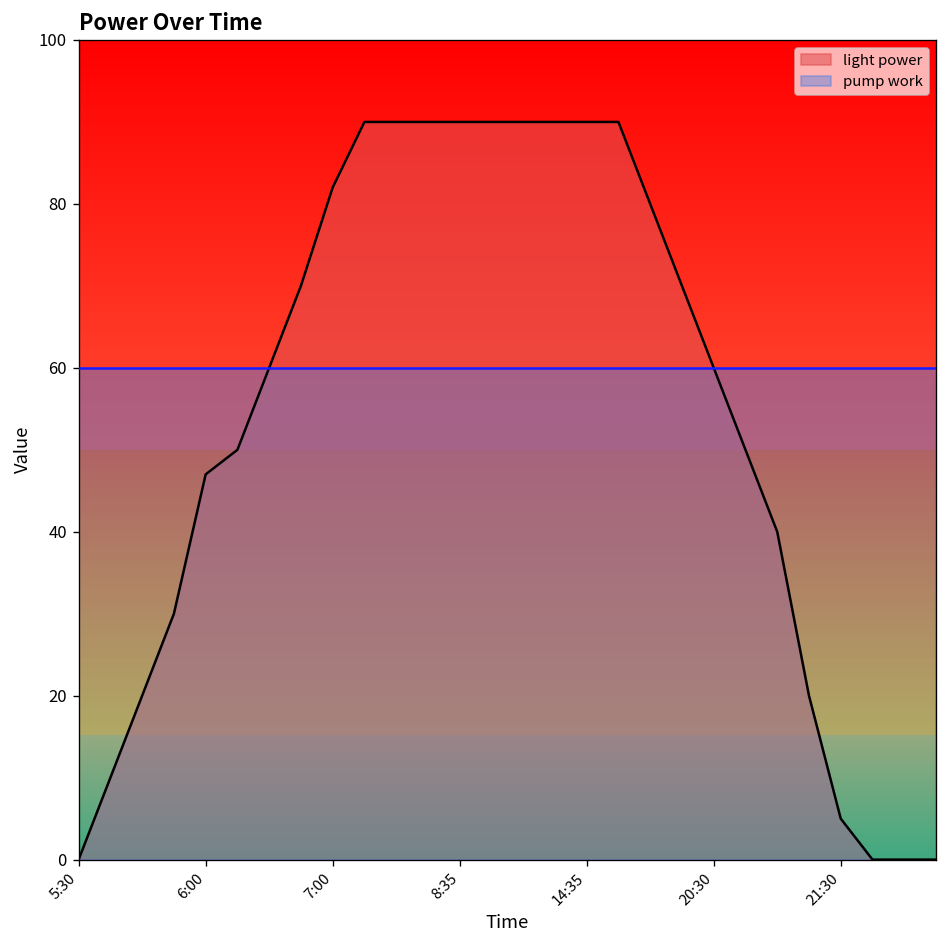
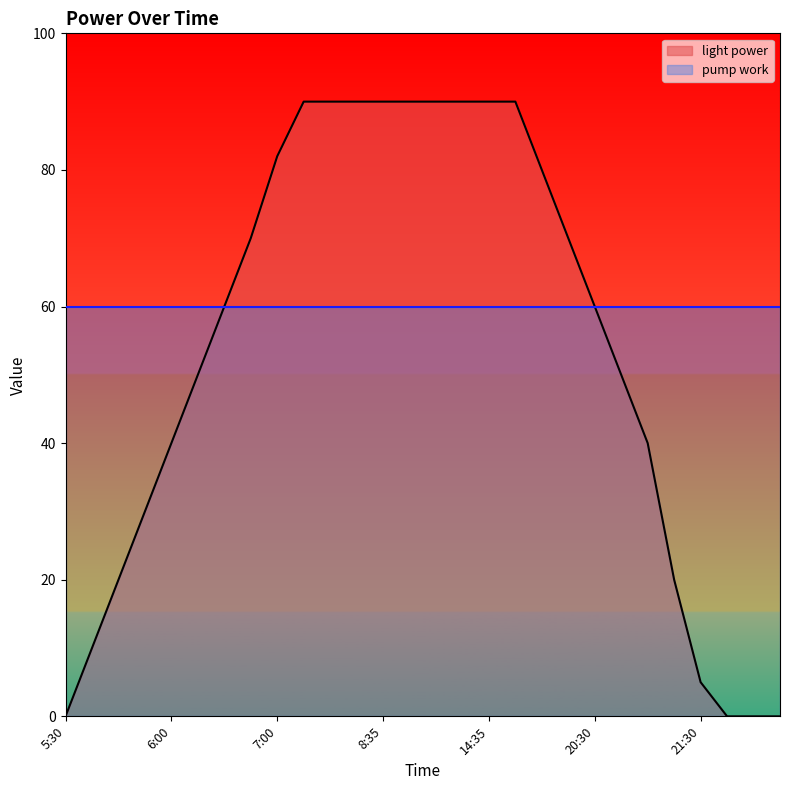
  {
    "light power": {
      "5:30": 0,
-     "6:00": 47,
+     "6:00": 40,
      "7:00": 82,
      "8:35": 90,
      "14:35": 90,
      "21:30": 5
    },
    "pump work": {
      "5:30": 60,
      "6:00": 60,
      "7:00": 60,
      "8:35": 60,
      "14:35": 60,
      "21:30": 60
    }
  }
